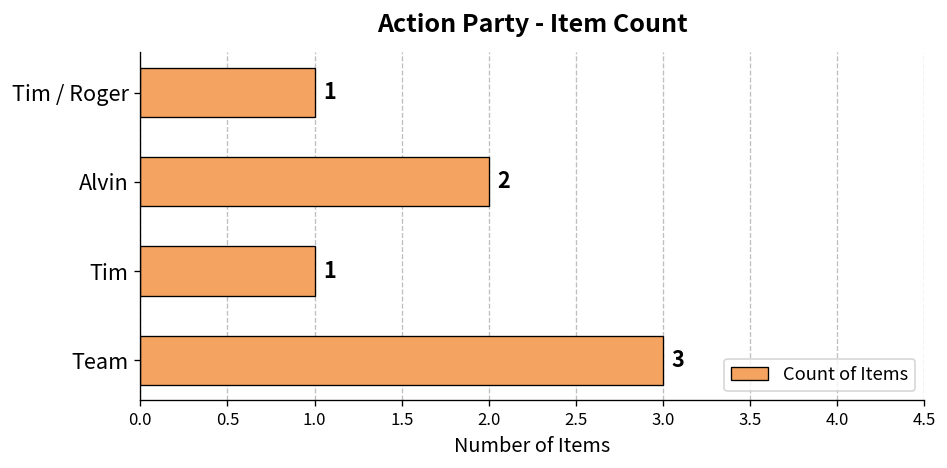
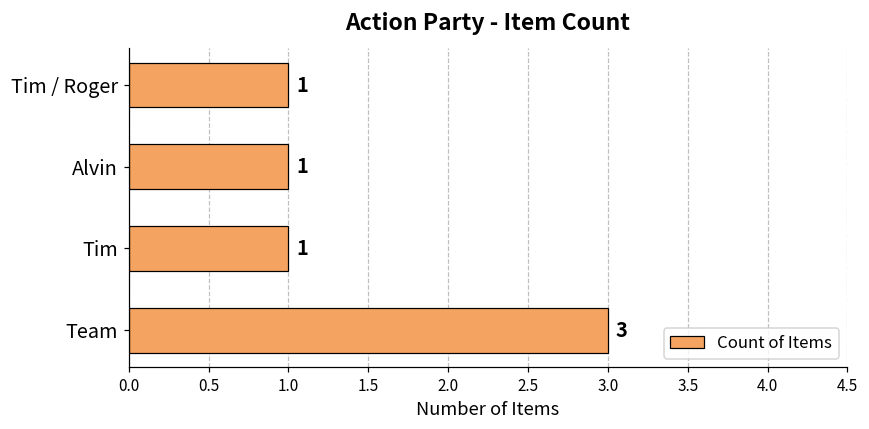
  {
    "Tim / Roger": 1,
-   "Alvin": 2,
+   "Alvin": 1,
    "Tim": 1,
    "Team": 3
  }
